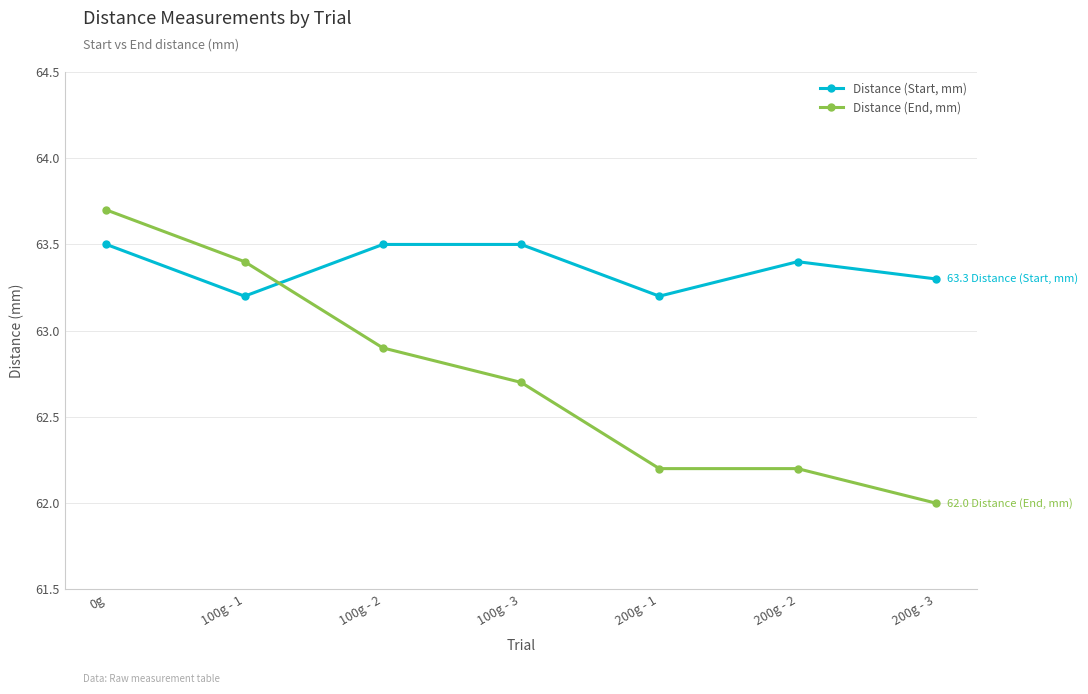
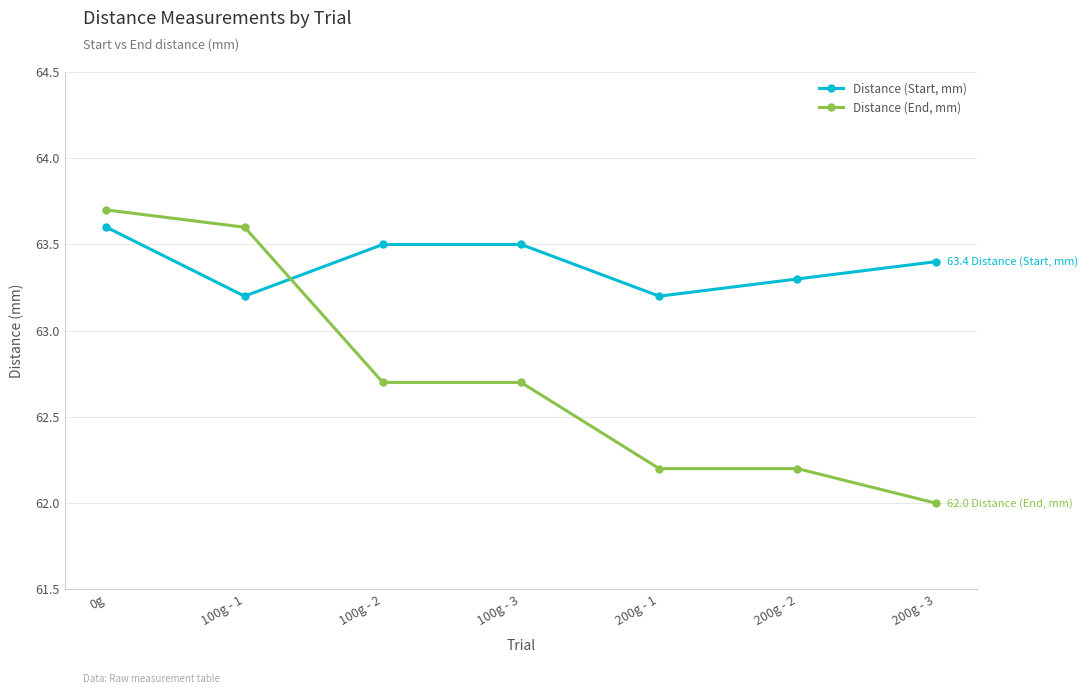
  {
    "Distance (Start, mm)": {
-     "0g": 63.5,
-     "200g - 2": 63.4,
-     "200g - 3": 63.3
+     "0g": 63.6,
+     "200g - 2": 63.3,
+     "200g - 3": 63.4
    },
    "Distance (End, mm)": {
      "0g": 63.7,
-     "100g - 1": 63.4,
-     "100g - 2": 62.9,
+     "100g - 1": 63.6,
+     "100g - 2": 62.7,
      "100g - 3": 62.7,
      "200g - 1": 62.2,
      "200g - 2": 62.2
    }
  }
